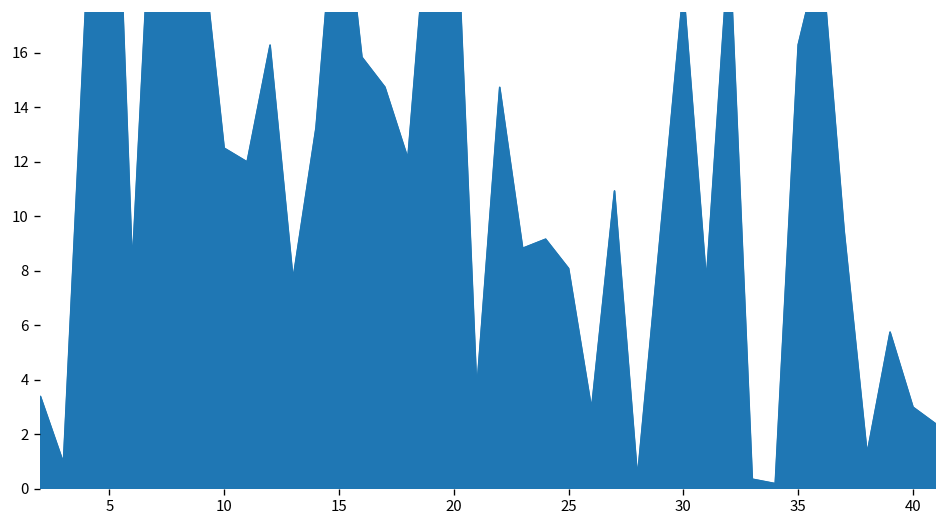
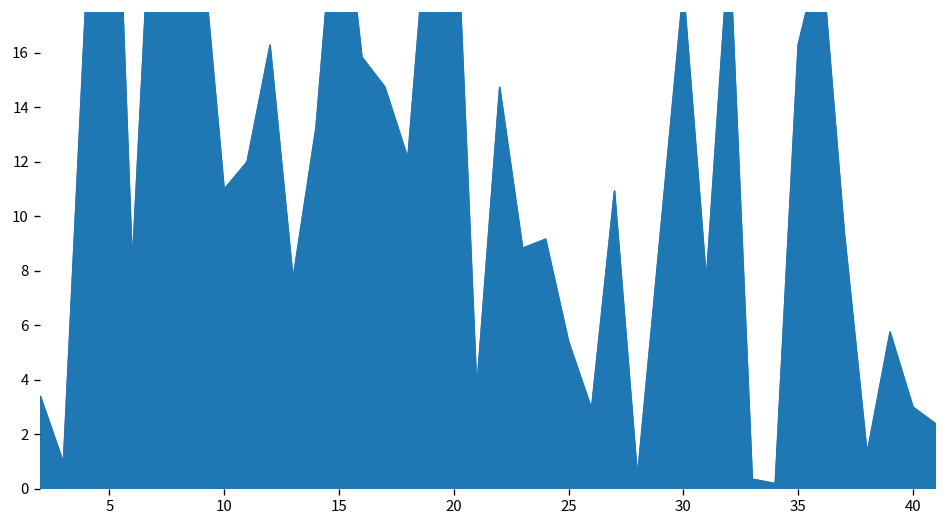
  {
-   "10": 12.5,
-   "25": 8.1,
+   "10": 11.0,
+   "25": 5.4,
    "35": 16.3,
    "40": 3.0
  }
